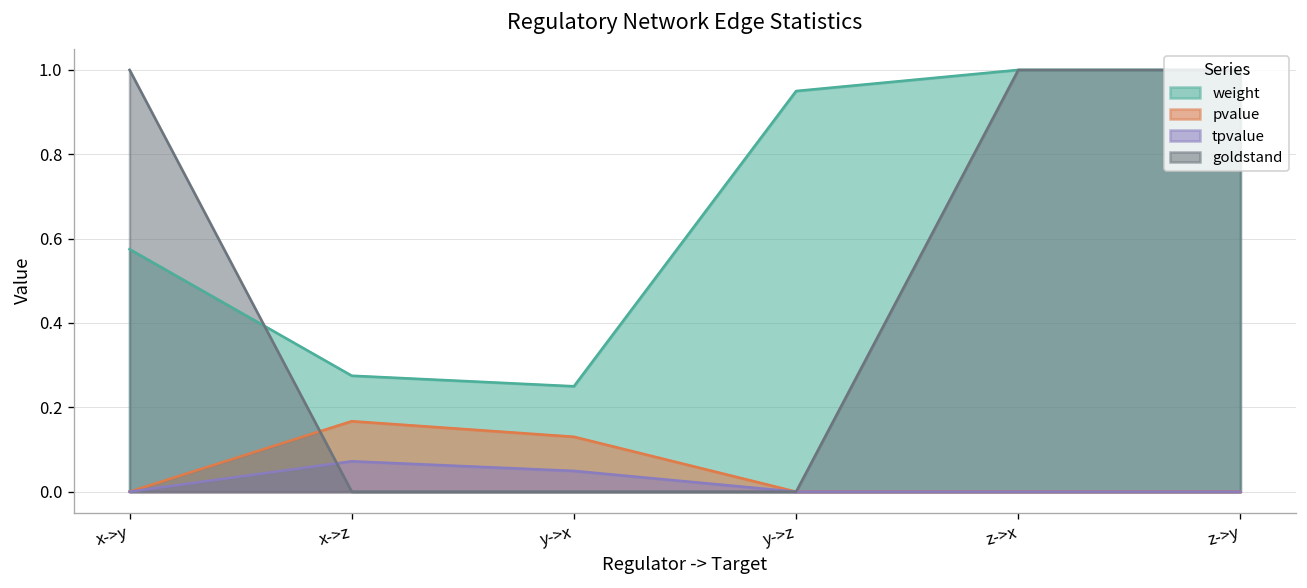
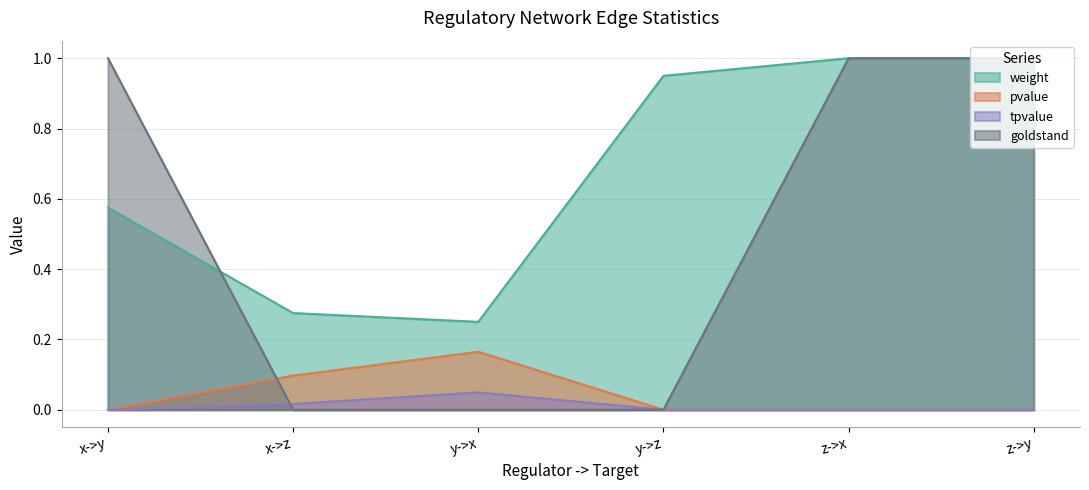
  {
    "pvalue": {
-     "x->z": 0.17,
-     "y->x": 0.13
+     "x->z": 0.10,
+     "y->x": 0.16
    },
    "tpvalue": {
-     "x->z": 0.07,
+     "x->z": 0.02,
      "y->x": 0.05
    }
  }
